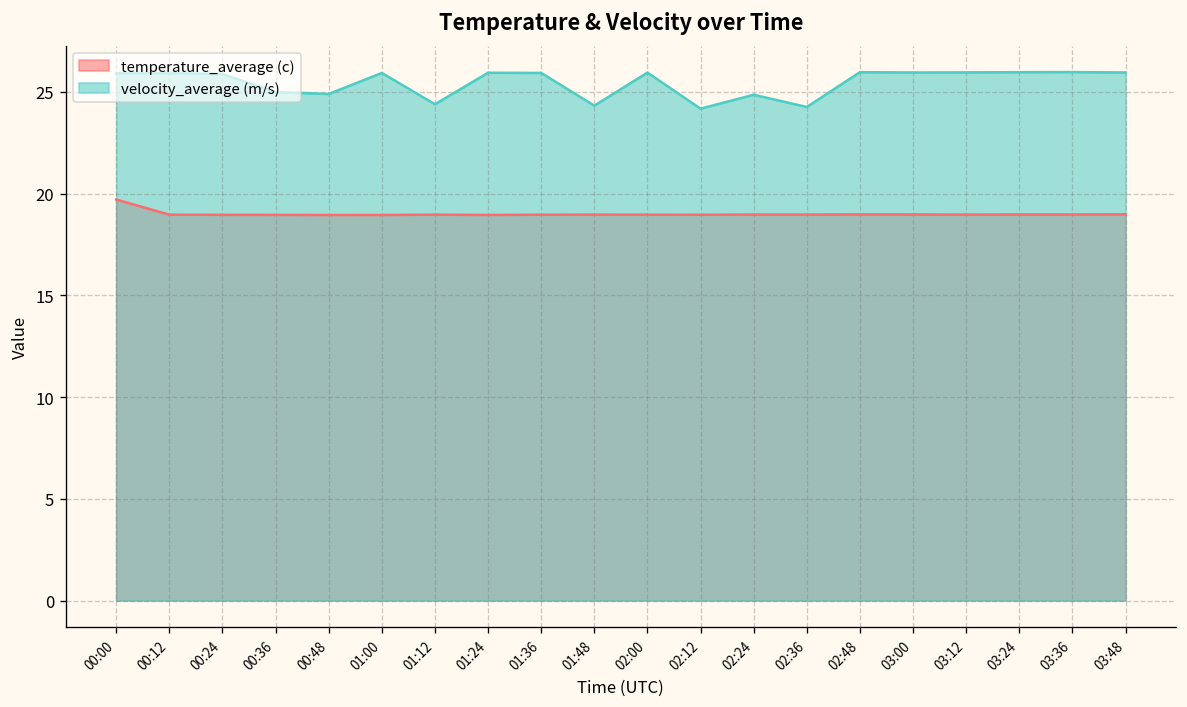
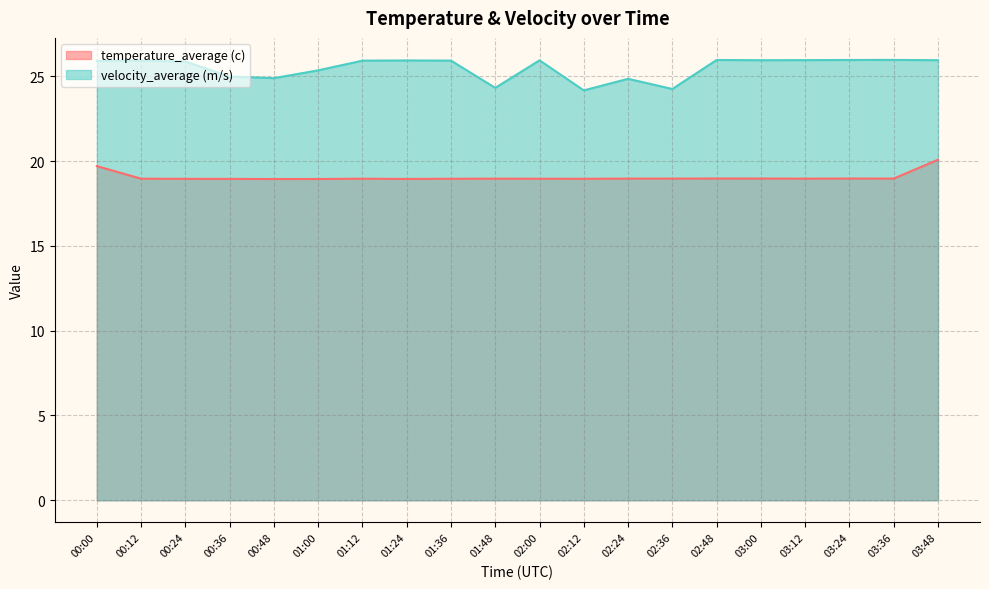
  {
    "temperature_average (c)": {
      "00:00": 19.7,
      "00:12": 19.0,
      "00:24": 19.0,
      "00:36": 19.0,
      "00:48": 18.9,
      "01:00": 18.9,
      "01:12": 19.0,
      "01:24": 18.9,
      "01:36": 19.0,
      "01:48": 19.0,
      "02:00": 19.0,
      "02:12": 19.0,
      "02:24": 19.0,
      "02:36": 19.0,
      "02:48": 19.0,
      "03:00": 19.0,
      "03:12": 19.0,
      "03:24": 19.0,
      "03:36": 19.0,
-     "03:48": 19.0
+     "03:48": 20.1
    },
    "velocity_average (m/s)": {
      "00:48": 24.9,
-     "01:00": 25.9,
-     "01:12": 24.4,
+     "01:00": 25.4,
+     "01:12": 25.9,
      "01:24": 25.9,
      "01:36": 25.9,
      "01:48": 24.3,
      "02:00": 25.9,
      "02:12": 24.2,
      "02:24": 24.9,
      "02:36": 24.3,
      "02:48": 26.0,
      "03:00": 25.9,
      "03:12": 26.0,
      "03:24": 26.0,
      "03:36": 26.0,
      "03:48": 25.9
    }
  }
